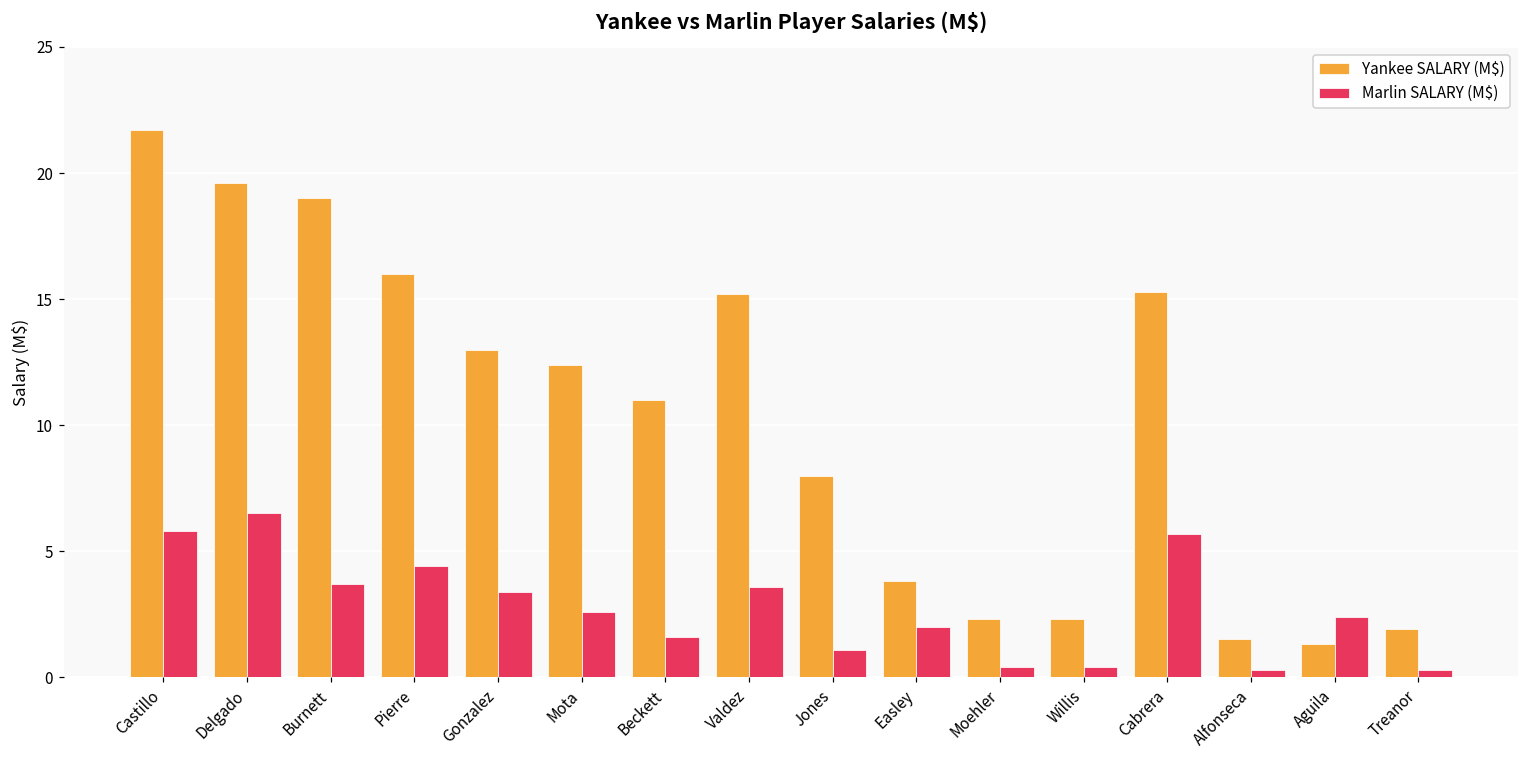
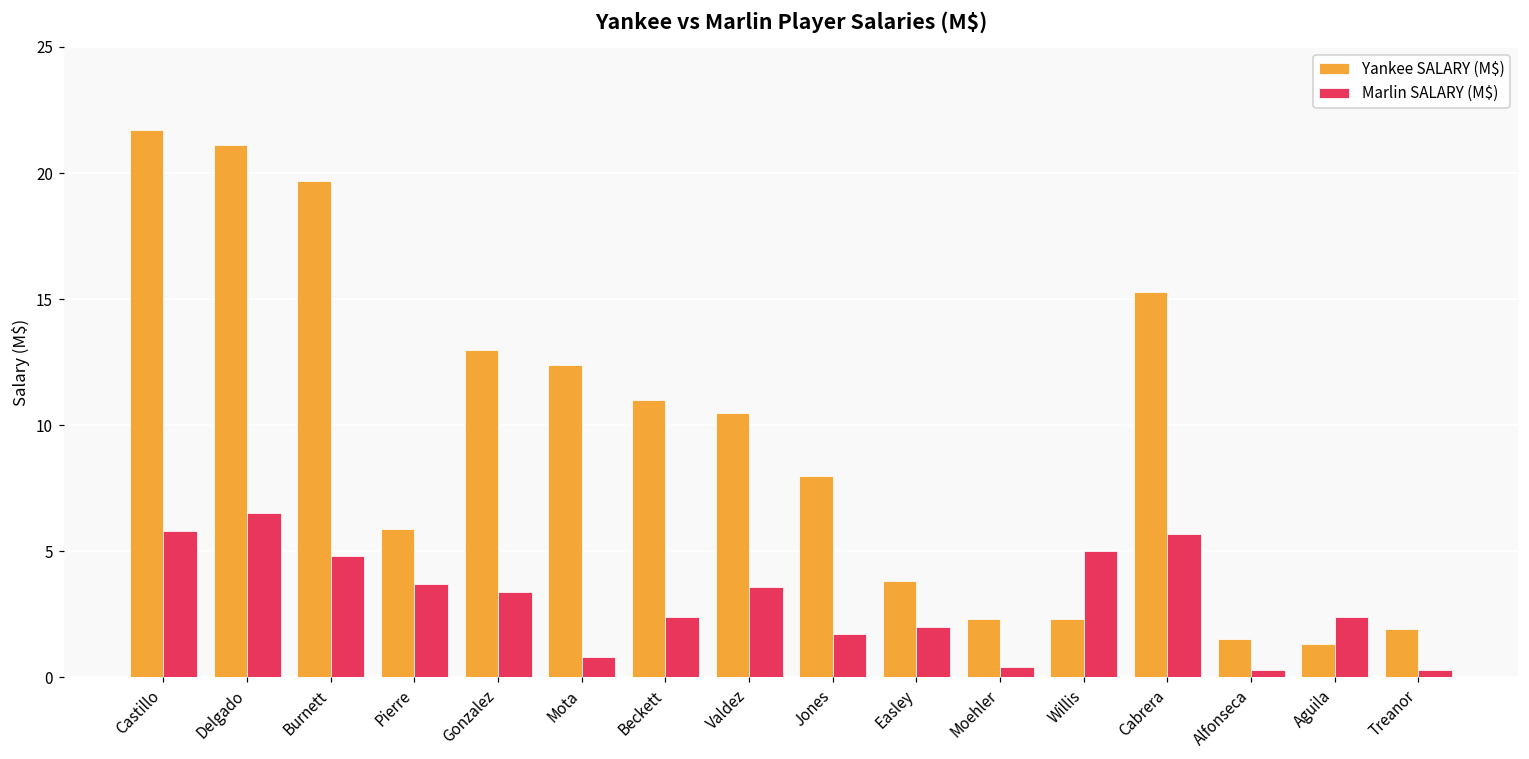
  {
    "Yankee SALARY (M$)": {
      "Castillo": 21.7,
-     "Delgado": 19.6,
-     "Burnett": 19.0,
-     "Pierre": 16.0,
+     "Delgado": 21.1,
+     "Burnett": 19.7,
+     "Pierre": 5.9,
      "Gonzalez": 13.0,
      "Mota": 12.4,
      "Beckett": 11.0,
-     "Valdez": 15.2,
+     "Valdez": 10.5,
      "Jones": 8.0,
      "Easley": 3.8,
      "Moehler": 2.3,
      "Willis": 2.3,
      "Cabrera": 15.3,
      "Alfonseca": 1.5,
      "Aguila": 1.3,
      "Treanor": 1.9
    },
    "Marlin SALARY (M$)": {
      "Castillo": 5.8,
      "Delgado": 6.5,
-     "Burnett": 3.7,
-     "Pierre": 4.4,
+     "Burnett": 4.8,
+     "Pierre": 3.7,
      "Gonzalez": 3.4,
-     "Mota": 2.6,
-     "Beckett": 1.6,
+     "Mota": 0.8,
+     "Beckett": 2.4,
      "Valdez": 3.6,
-     "Jones": 1.1,
+     "Jones": 1.7,
      "Easley": 2.0,
      "Moehler": 0.4,
-     "Willis": 0.4,
+     "Willis": 5.0,
      "Cabrera": 5.7,
      "Alfonseca": 0.3,
      "Aguila": 2.4,
      "Treanor": 0.3
    }
  }
